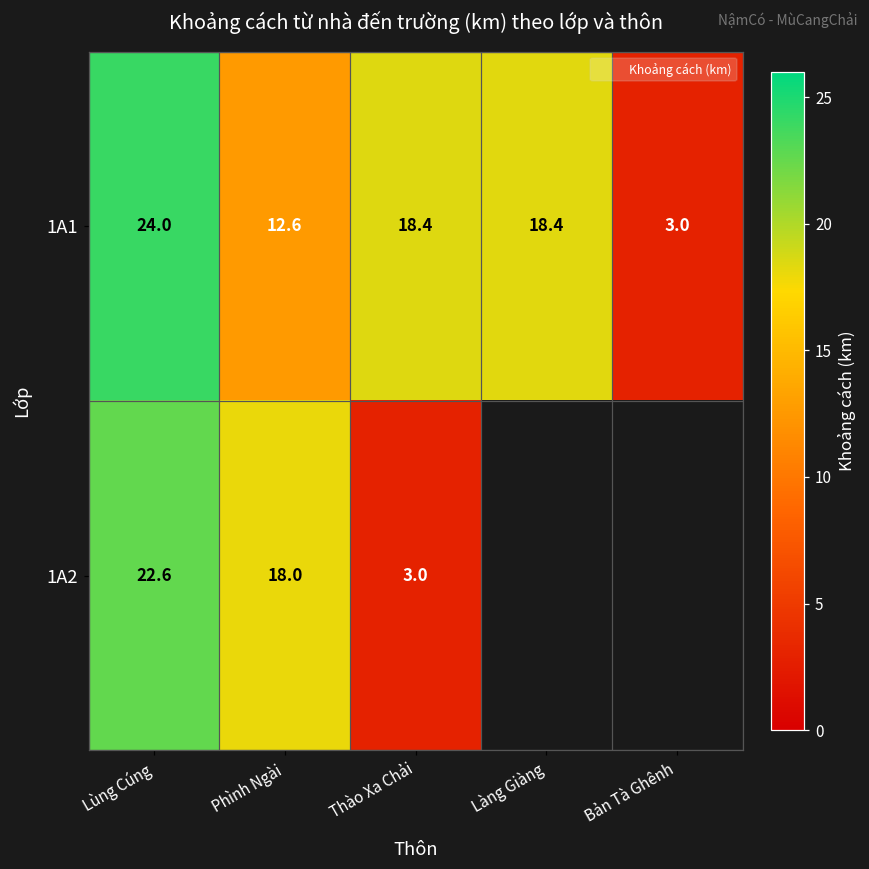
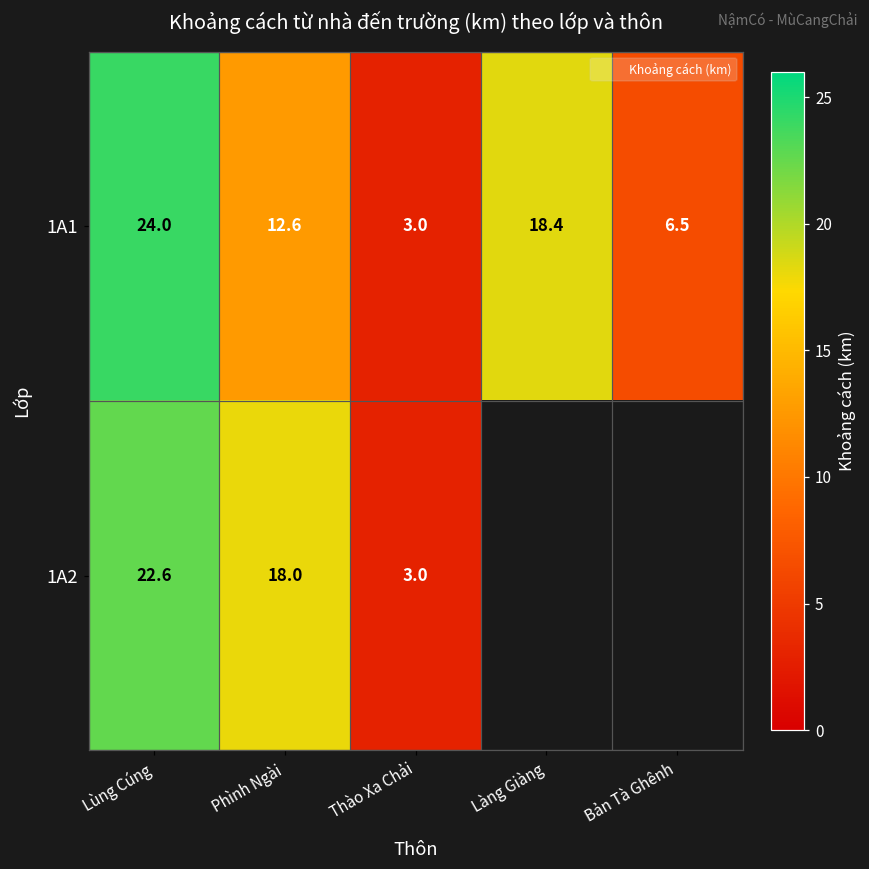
  {
    "1A1": {
      "Lùng Cúng": 24.0,
      "Phình Ngài": 12.6,
-     "Thào Xa Chải": 18.4,
+     "Thào Xa Chải": 3.0,
      "Làng Giàng": 18.4,
-     "Bản Tà Ghênh": 3.0
+     "Bản Tà Ghênh": 6.5
    },
    "1A2": {
      "Lùng Cúng": 22.6,
      "Phình Ngài": 18.0,
      "Thào Xa Chải": 3.0
    }
  }
